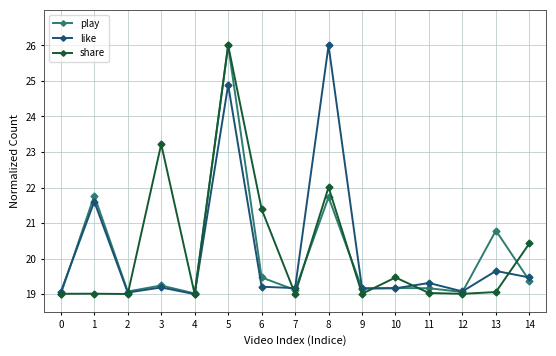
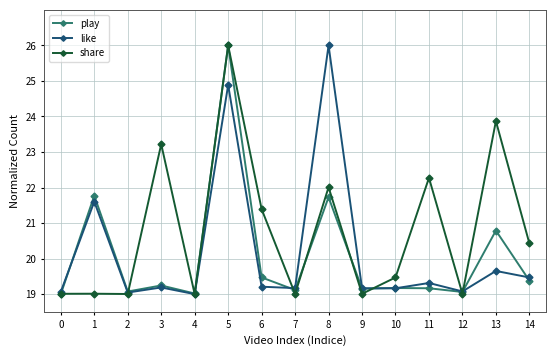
  {
    "share": {
      "1": 19.0,
      "3": 23.2,
      "6": 21.4,
      "7": 19.0,
      "8": 22.0,
      "9": 19.0,
      "10": 19.5,
-     "11": 19.0,
-     "13": 19.1,
+     "11": 22.3,
+     "13": 23.9,
      "14": 20.4
    }
  }
